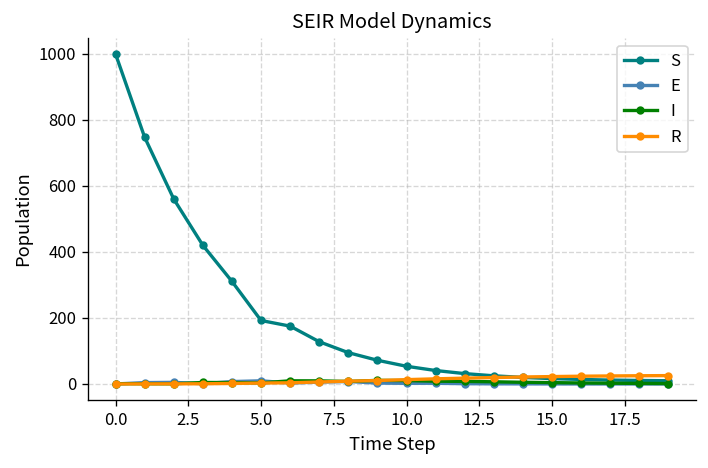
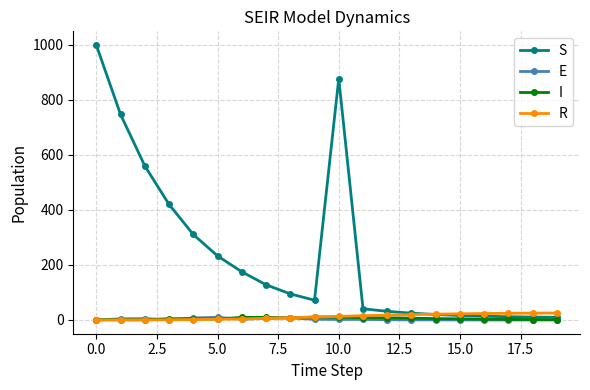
  {
    "S": {
      "0.0": 1000,
-     "5.0": 190,
-     "10.0": 50
+     "5.0": 230,
+     "10.0": 880
    }
  }
